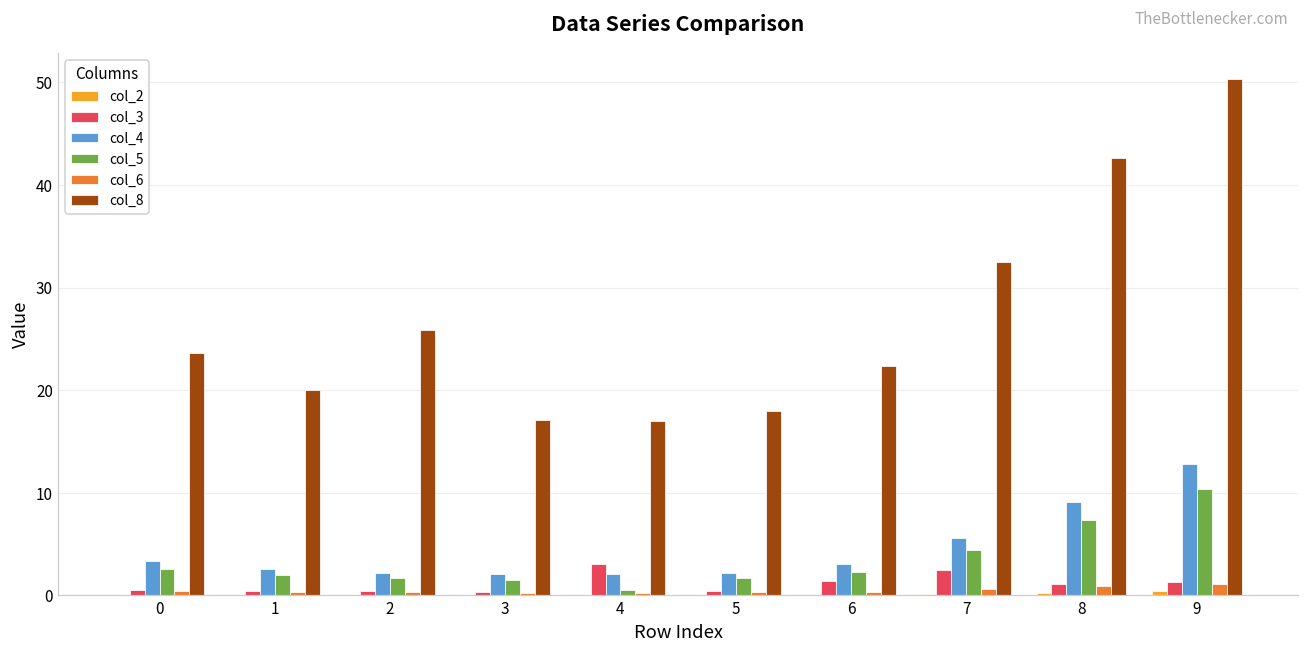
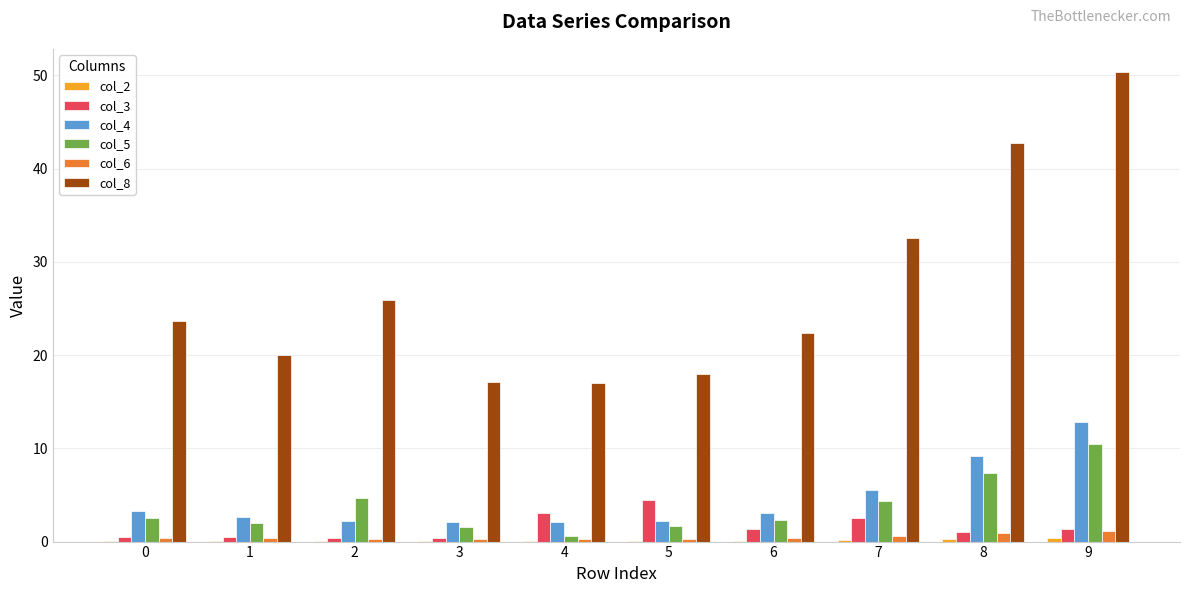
  {
    "col_3": {
      "0": 1,
      "1": 0,
      "2": 0,
      "3": 0,
      "4": 3,
-     "5": 0,
+     "5": 4,
      "6": 1,
      "7": 3,
      "8": 1,
      "9": 1
    },
    "col_4": {
      "0": 3,
      "1": 3,
      "2": 2,
      "3": 2,
      "4": 2,
      "5": 2,
      "6": 3,
      "7": 6,
      "8": 9,
      "9": 13
    },
    "col_5": {
      "0": 3,
      "1": 2,
-     "2": 2,
+     "2": 5,
      "3": 2,
      "4": 1,
      "5": 2,
      "6": 2,
      "7": 4,
      "8": 7,
      "9": 10
    },
    "col_8": {
      "0": 24,
      "1": 20,
      "2": 26,
      "3": 17,
      "4": 17,
      "5": 18,
      "6": 22,
      "7": 33,
      "8": 43,
      "9": 50
    }
  }
